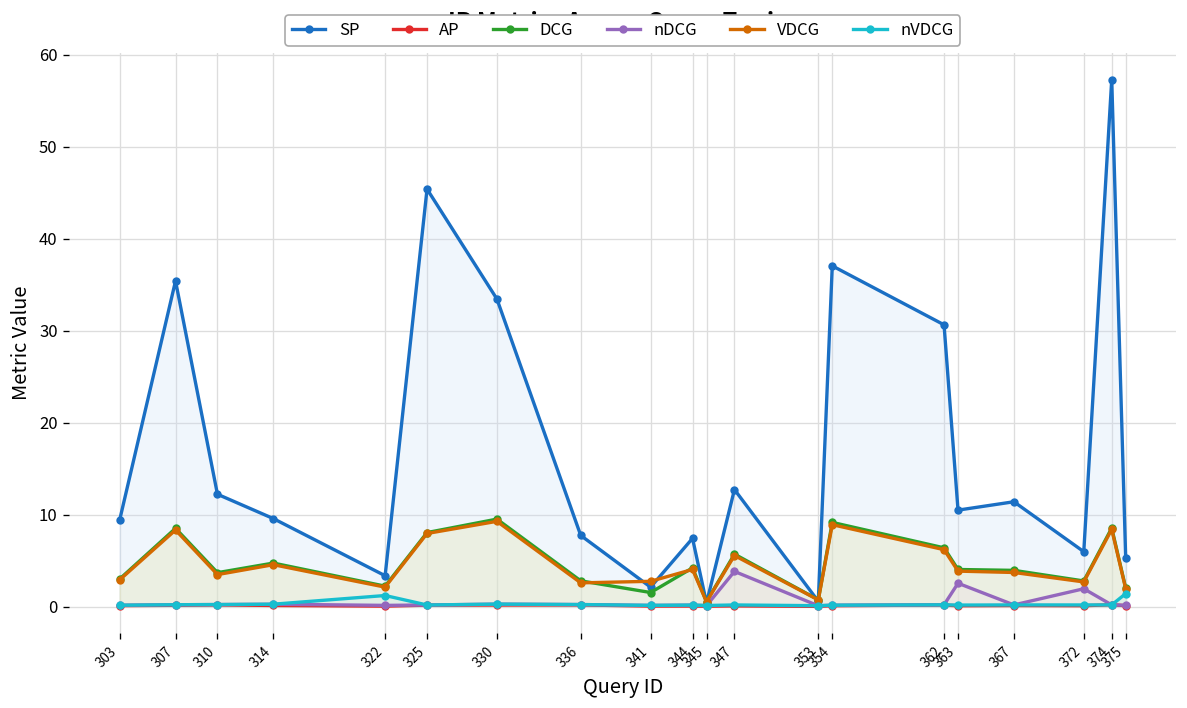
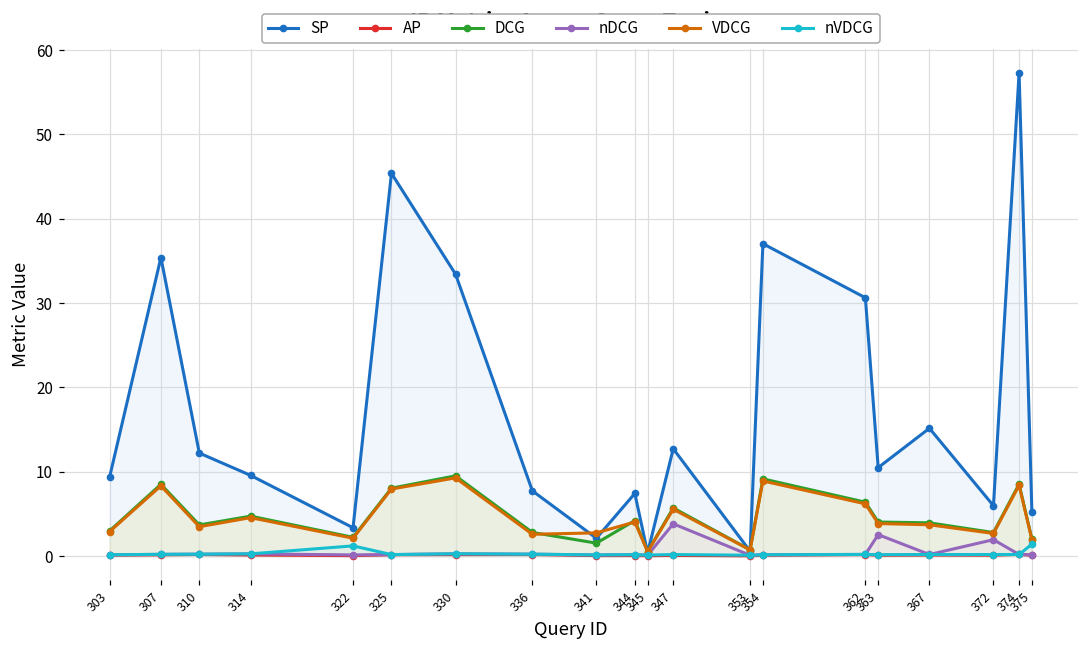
  {
    "SP": {
      "303": 9,
      "307": 35,
      "310": 12,
      "314": 10,
      "322": 3,
      "325": 45,
      "330": 33,
      "336": 8,
      "341": 2,
      "344": 7,
      "347": 13,
      "354": 37,
      "362": 31,
      "363": 10,
-     "367": 11,
+     "367": 15,
      "372": 6,
      "374": 57,
      "375": 5
    },
    "DCG": {
      "341": 2
    },
    "nDCG": {
      "347": 4,
      "363": 3,
      "372": 2
    },
    "VDCG": {
      "341": 3
    },
    "nVDCG": {
      "322": 1,
      "375": 1
    }
  }
